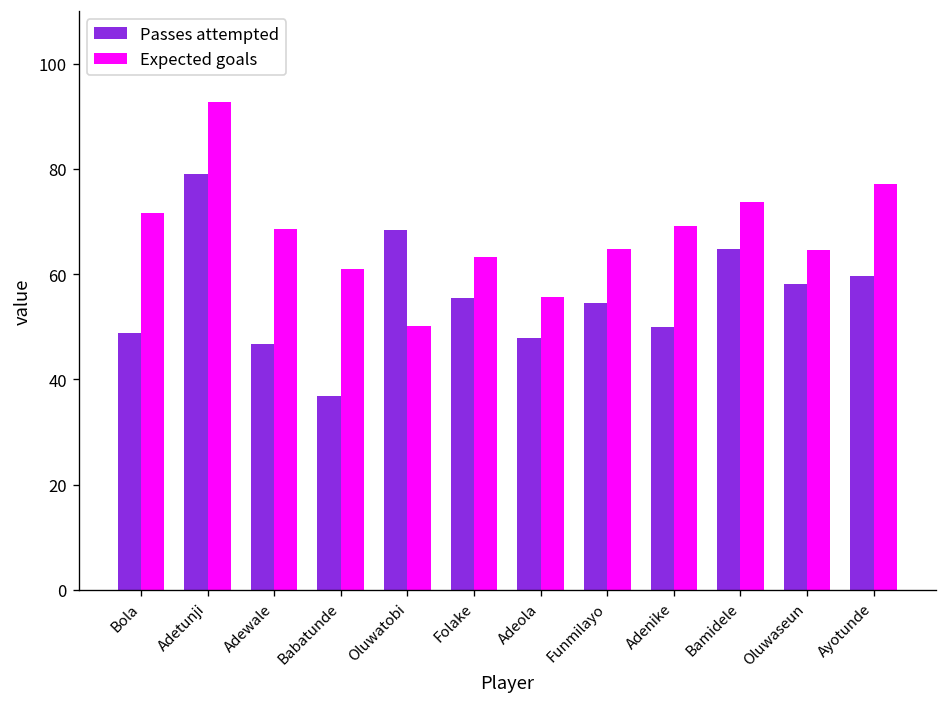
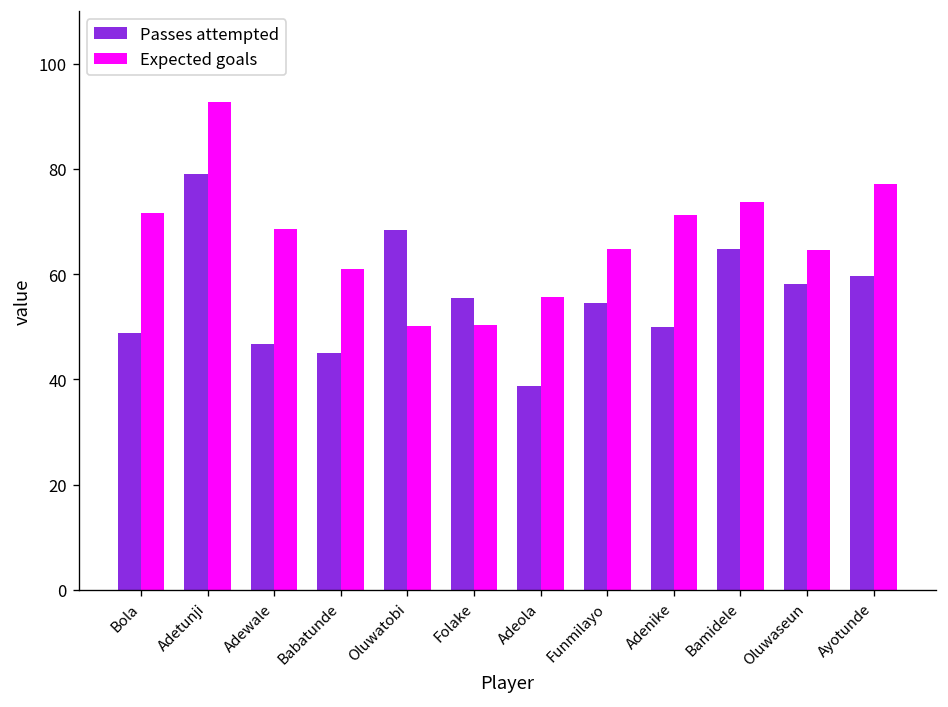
  {
    "Passes attempted": {
      "Bola": 49,
      "Adetunji": 79,
      "Adewale": 47,
-     "Babatunde": 37,
+     "Babatunde": 45,
      "Oluwatobi": 68,
      "Folake": 55,
-     "Adeola": 48,
+     "Adeola": 39,
      "Funmilayo": 55,
      "Adenike": 50,
      "Bamidele": 65,
      "Oluwaseun": 58,
      "Ayotunde": 60
    },
    "Expected goals": {
      "Bola": 72,
      "Adetunji": 93,
      "Adewale": 69,
      "Babatunde": 61,
      "Oluwatobi": 50,
-     "Folake": 63,
+     "Folake": 50,
      "Adeola": 56,
      "Funmilayo": 65,
-     "Adenike": 69,
+     "Adenike": 71,
      "Bamidele": 74,
      "Oluwaseun": 65,
      "Ayotunde": 77
    }
  }
